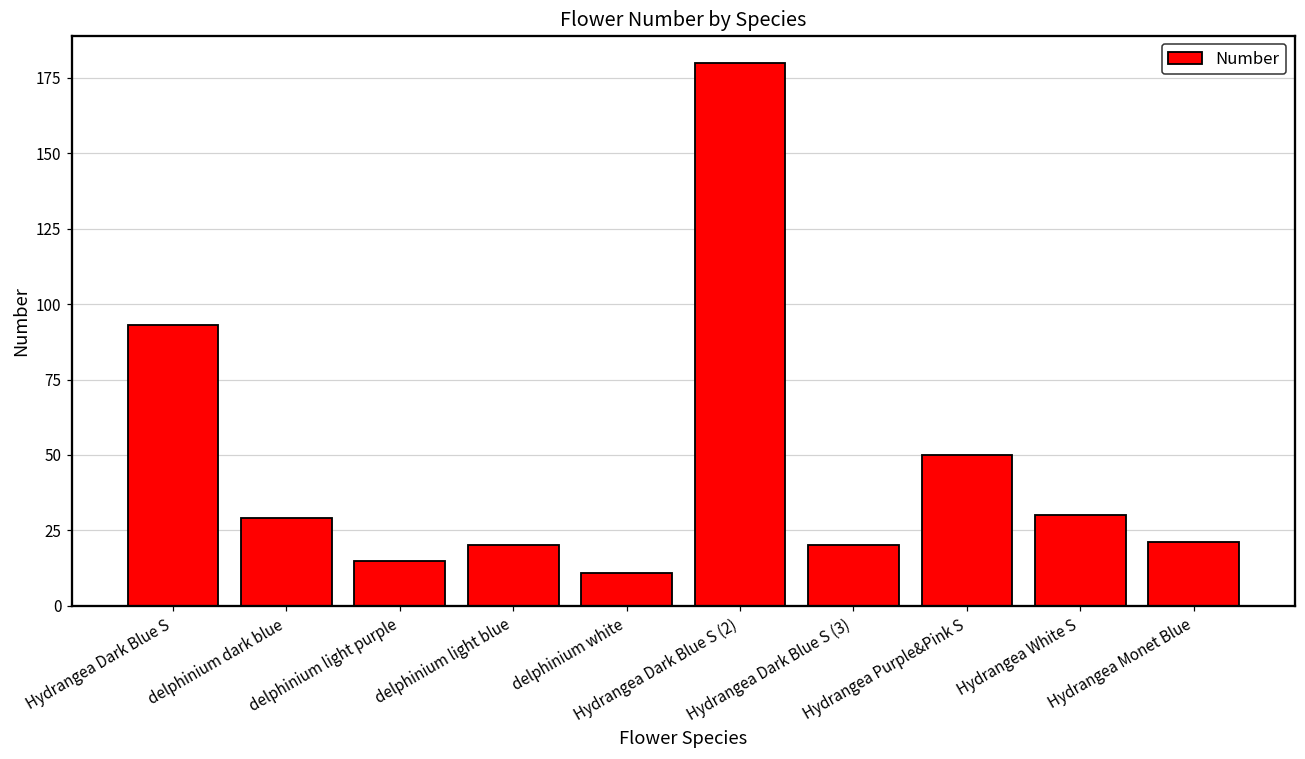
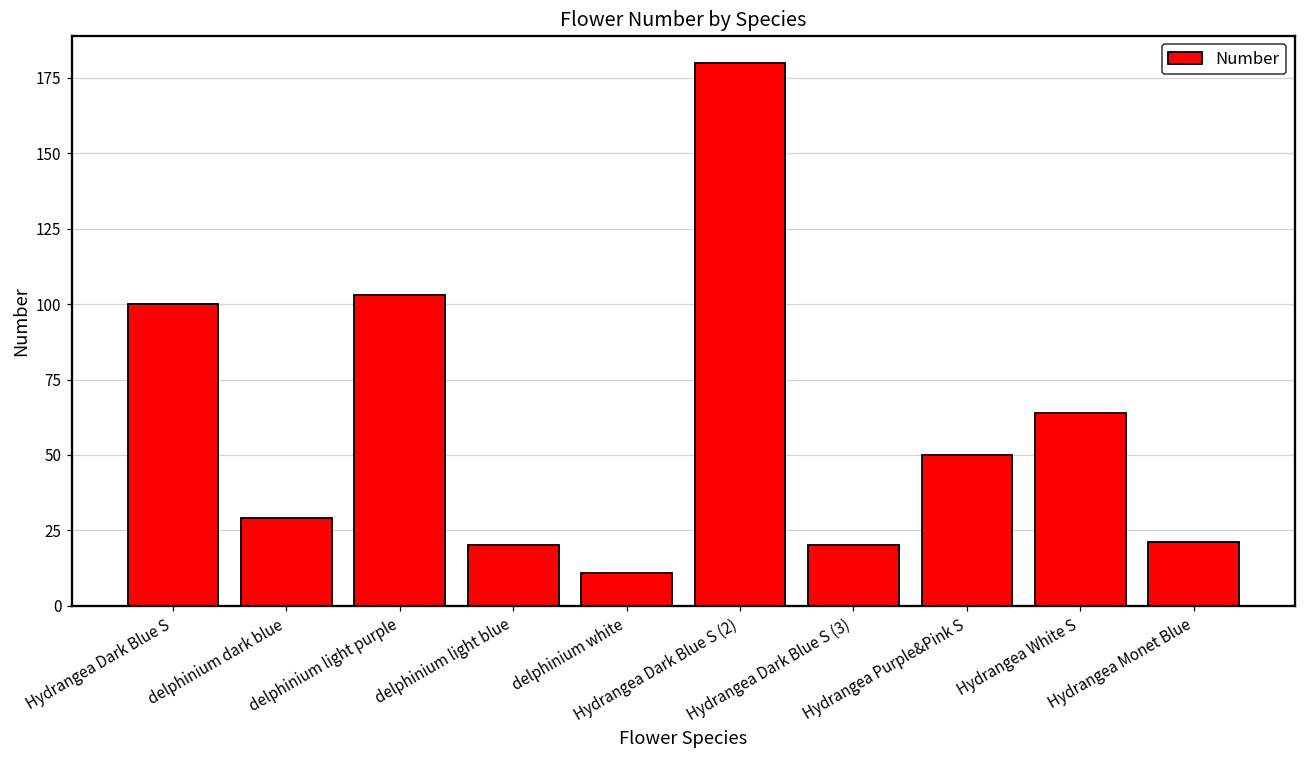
  {
-   "Hydrangea Dark Blue S": 93,
+   "Hydrangea Dark Blue S": 100,
    "delphinium dark blue": 29,
-   "delphinium light purple": 15,
+   "delphinium light purple": 103,
    "delphinium light blue": 20,
    "delphinium white": 11,
    "Hydrangea Dark Blue S (2)": 180,
    "Hydrangea Dark Blue S (3)": 20,
    "Hydrangea Purple&Pink S": 50,
-   "Hydrangea White S": 30,
+   "Hydrangea White S": 64,
    "Hydrangea Monet Blue": 21
  }
